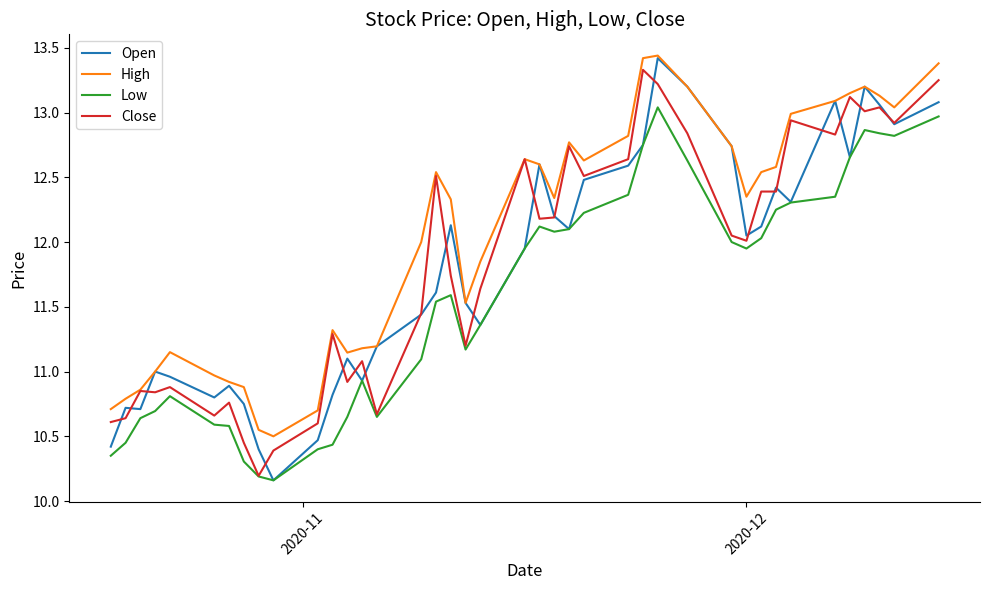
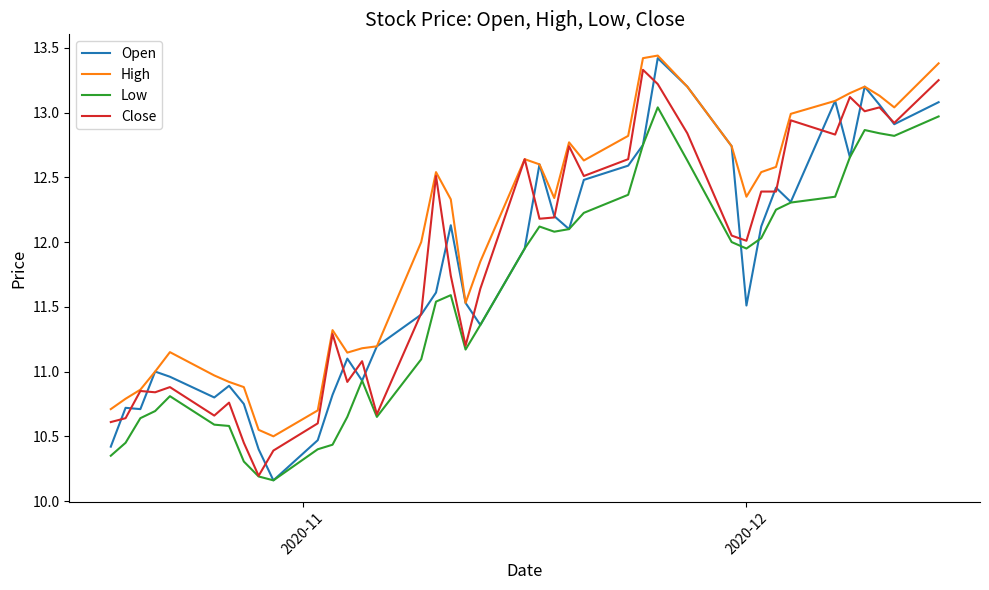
  {
    "Open": {
-     "2020-12": 12.05
+     "2020-12": 11.51
    },
    "High": {
      "2020-12": 12.35
    },
    "Low": {
      "2020-12": 11.95
    },
    "Close": {
      "2020-12": 12.01
    }
  }
